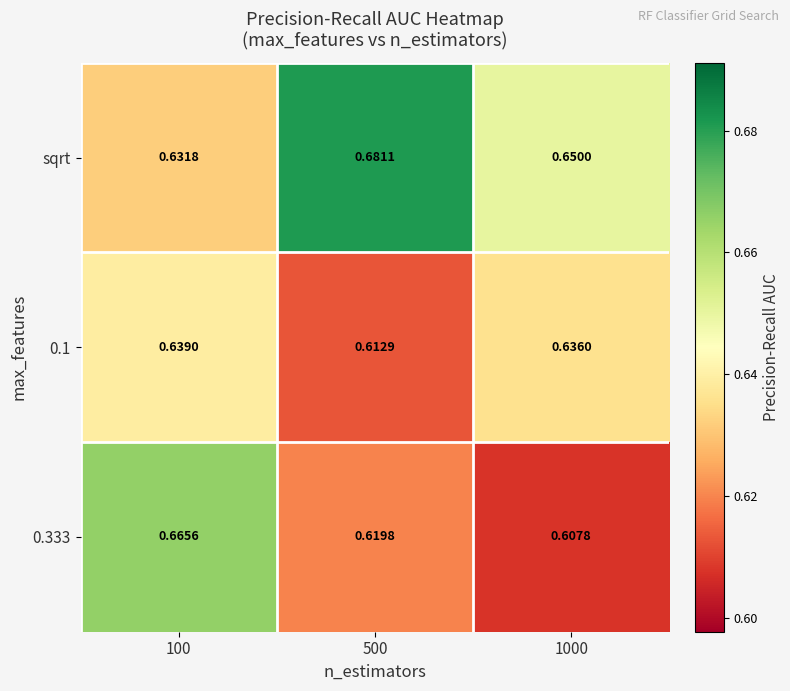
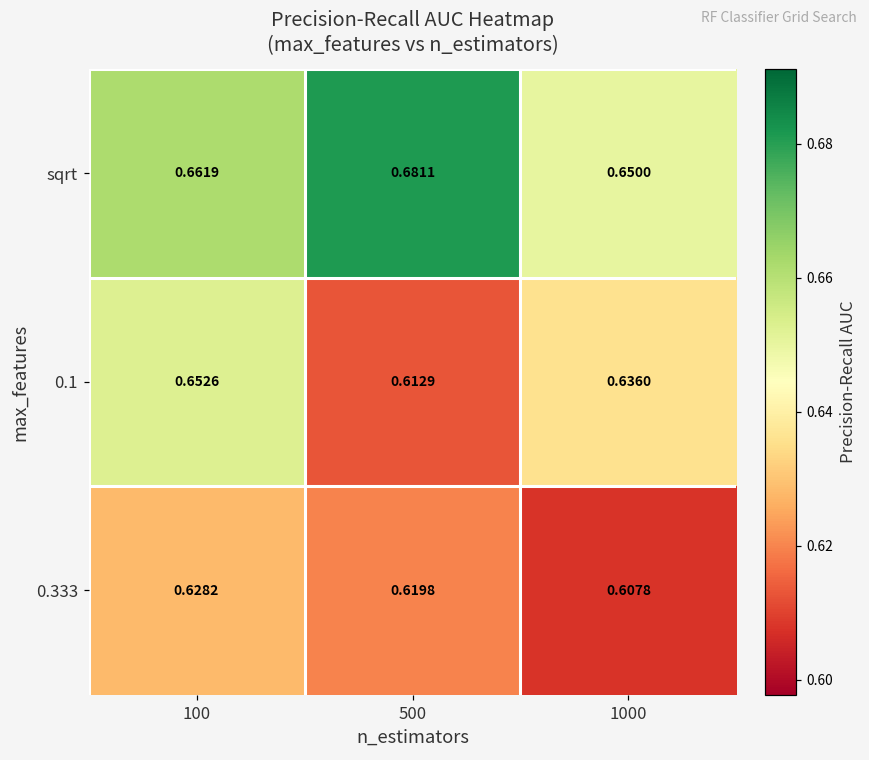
  {
    "sqrt": {
-     "100": 0.6318,
+     "100": 0.6619,
      "500": 0.6811,
      "1000": 0.6500
    },
    "0.1": {
-     "100": 0.6390,
+     "100": 0.6526,
      "500": 0.6129,
      "1000": 0.6360
    },
    "0.333": {
-     "100": 0.6656,
+     "100": 0.6282,
      "500": 0.6198,
      "1000": 0.6078
    }
  }
